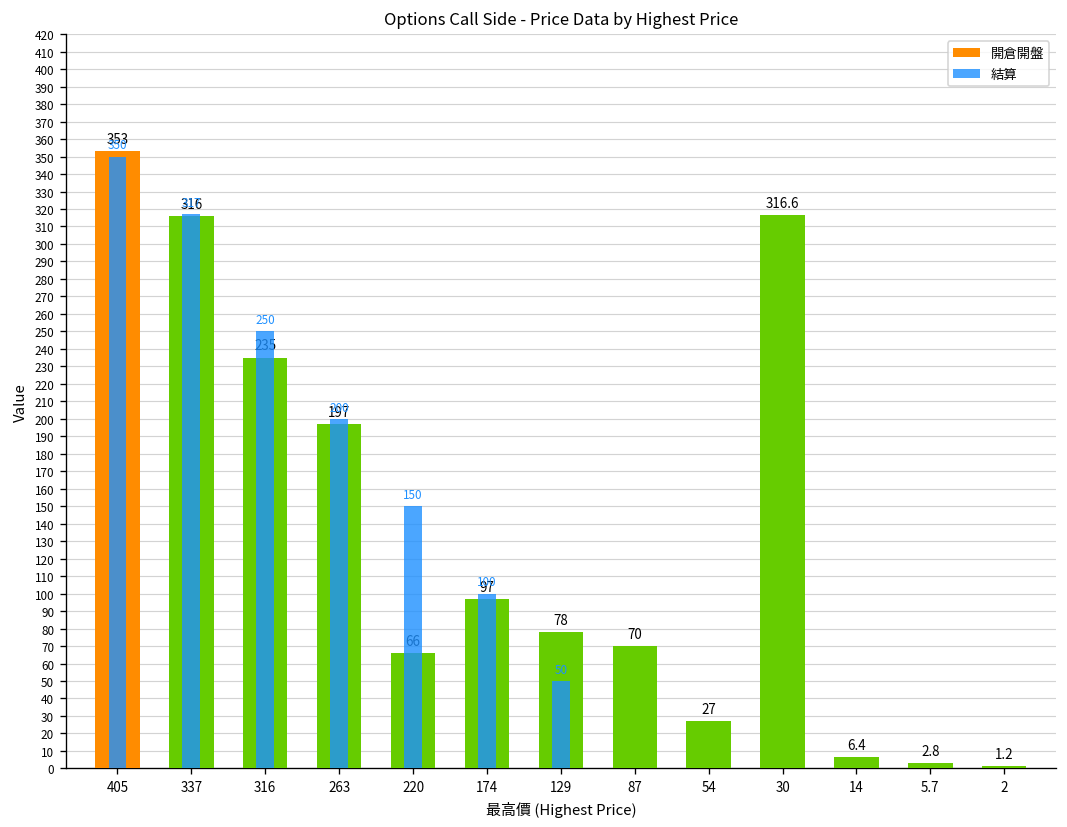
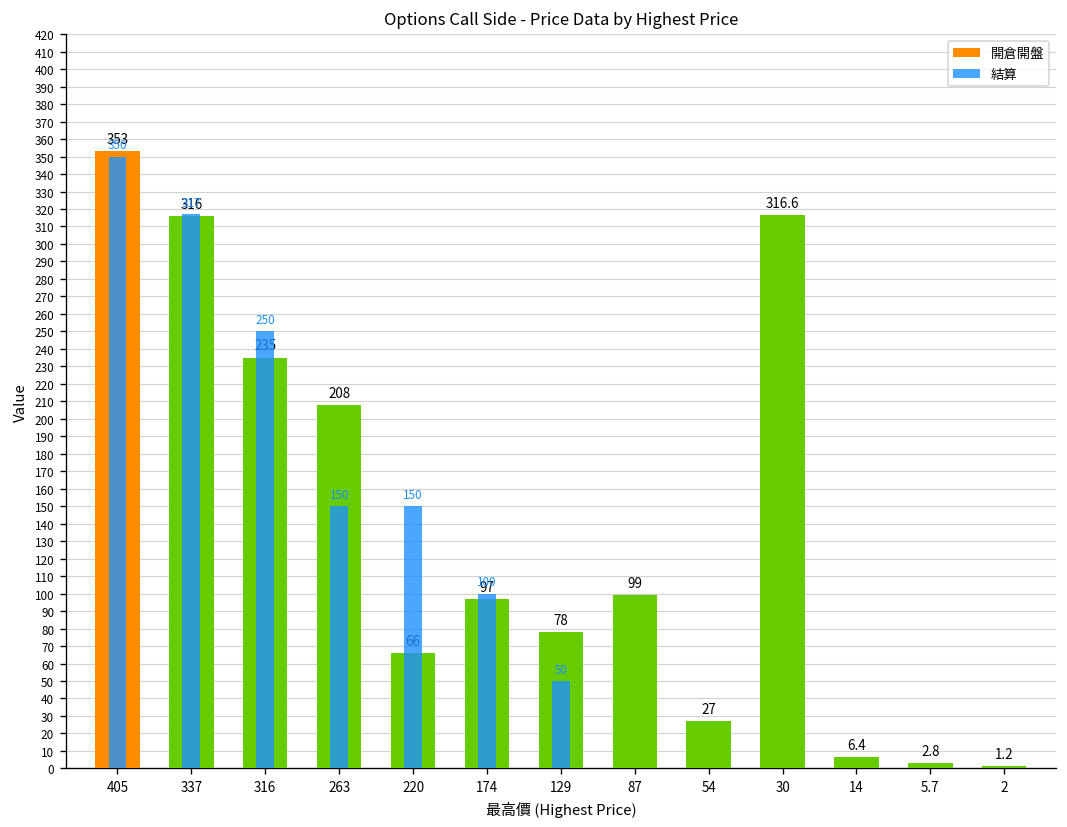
  {
    "開倉開盤": {
-     "263": 197,
+     "263": 208,
      "129": 78,
-     "87": 70,
+     "87": 99,
      "54": 27,
      "30": 316.6,
      "14": 6.4,
      "5.7": 2.8,
      "2": 1.2
    },
    "結算": {
      "316": 250,
-     "263": 200,
+     "263": 150,
      "220": 150
    }
  }
